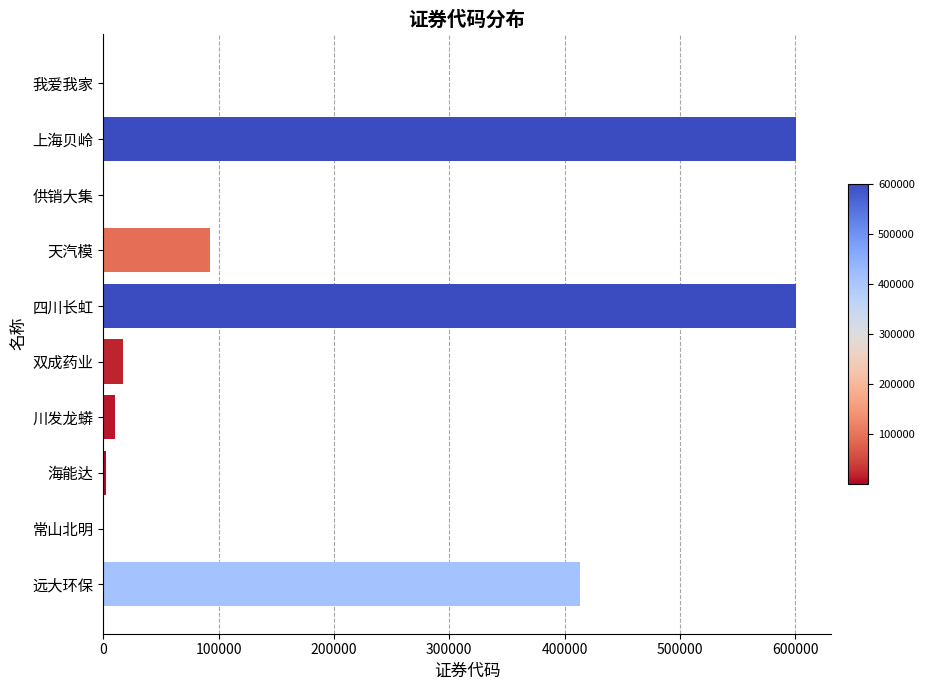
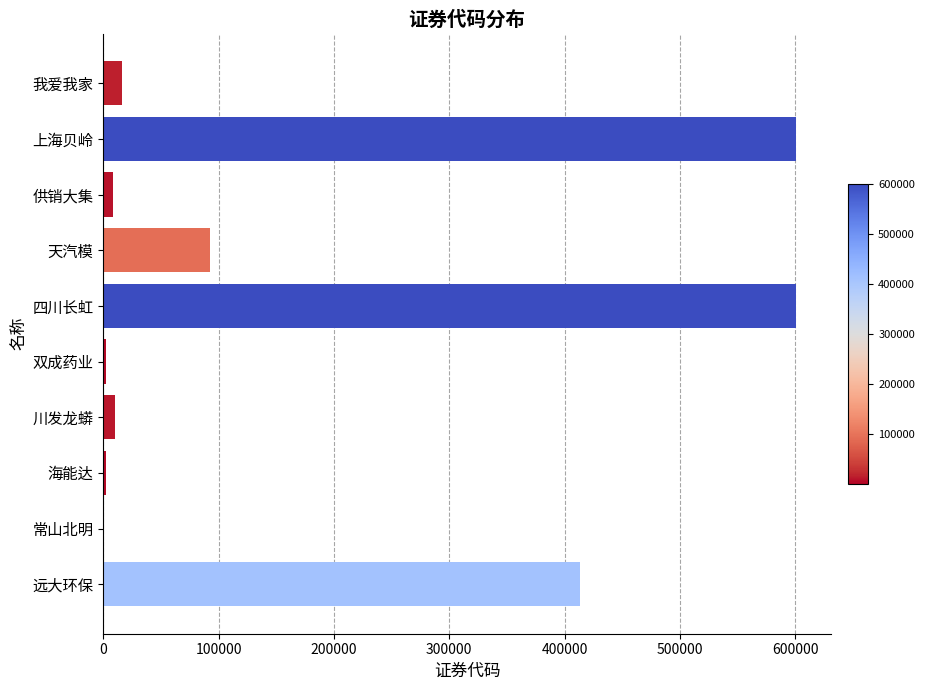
  {
-   "我爱我家": 1000,
+   "我爱我家": 16000,
    "上海贝岭": 600000,
-   "供销大集": 1000,
+   "供销大集": 8000,
    "天汽模": 92000,
    "四川长虹": 601000,
-   "双成药业": 17000,
+   "双成药业": 3000,
    "川发龙蟒": 11000,
    "海能达": 3000,
    "远大环保": 413000
  }
